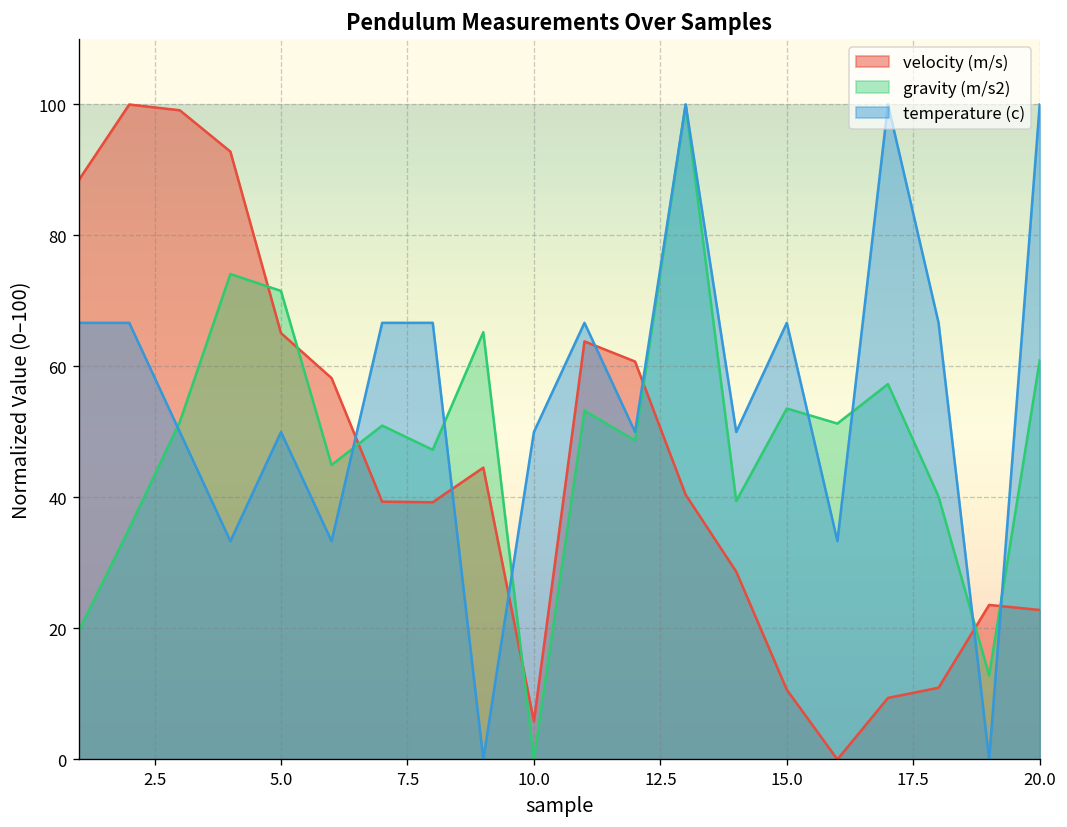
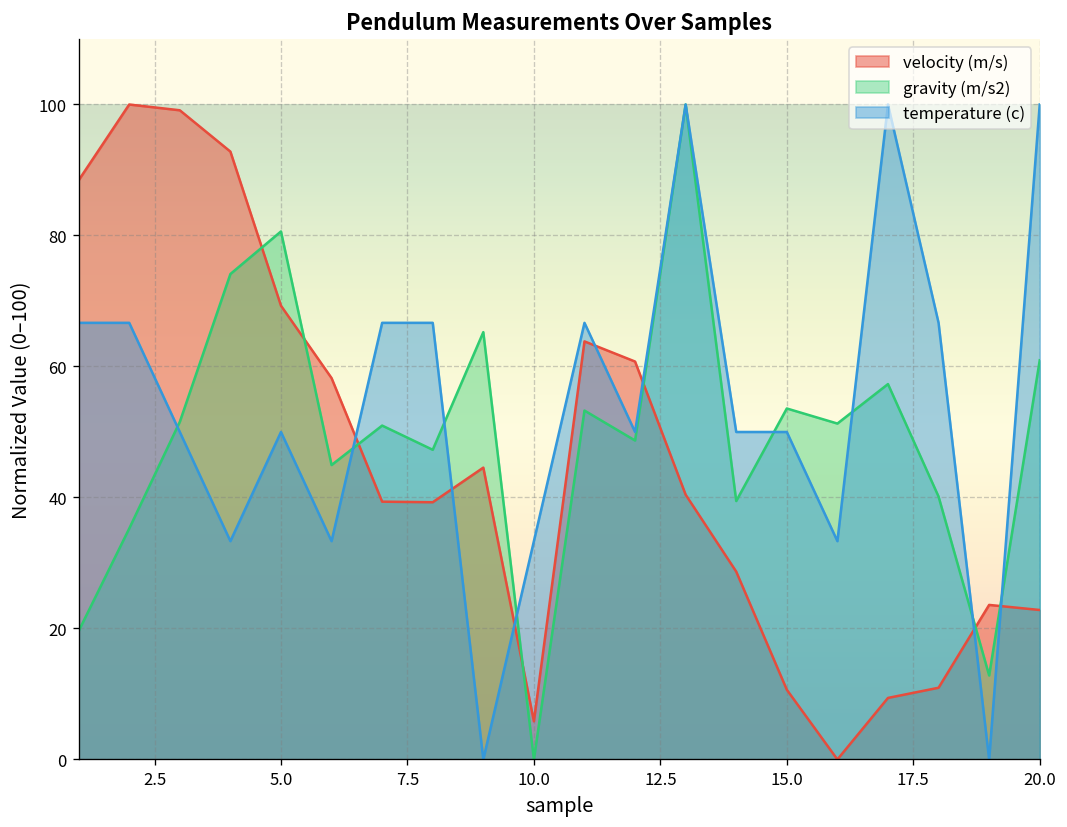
  {
    "velocity (m/s)": {
-     "5.0": 65,
+     "5.0": 69,
      "10.0": 6,
      "15.0": 11,
      "20.0": 23
    },
    "gravity (m/s2)": {
-     "5.0": 72,
+     "5.0": 81,
      "10.0": 0,
      "15.0": 54,
      "20.0": 61
    },
    "temperature (c)": {
      "5.0": 50,
-     "10.0": 50,
-     "15.0": 67,
+     "10.0": 33,
+     "15.0": 50,
      "20.0": 100
    }
  }
